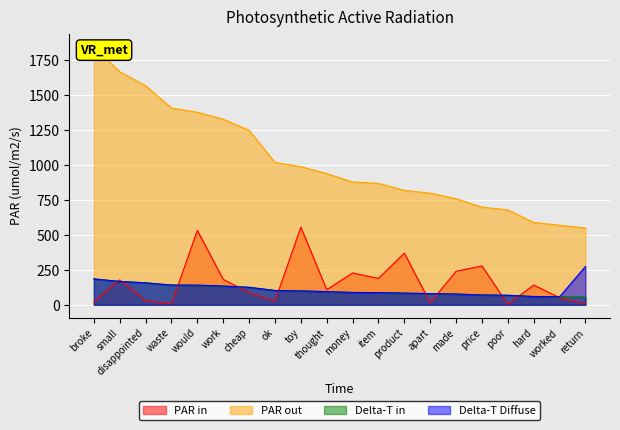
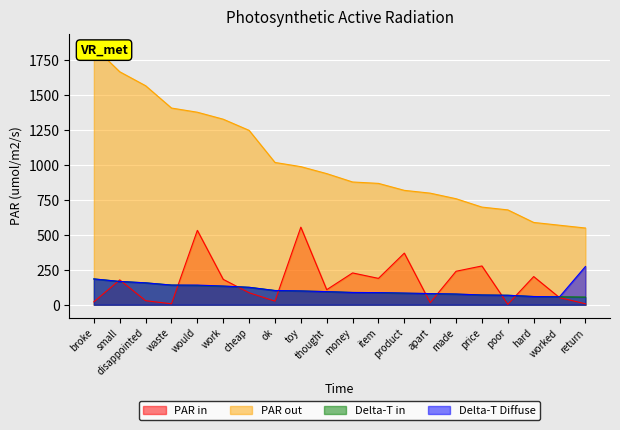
  {
    "PAR in": {
      "broke": 20,
      "disappointed": 30,
      "waste": 10,
      "would": 530,
      "work": 180,
      "cheap": 90,
      "ok": 30,
      "toy": 560,
      "money": 230,
      "item": 190,
      "product": 370,
      "apart": 20,
      "made": 240,
      "price": 280,
      "poor": 0,
-     "hard": 140,
+     "hard": 200,
      "return": 10
    },
    "PAR out": {
      "small": 1670,
      "disappointed": 1570,
      "waste": 1410,
      "would": 1380,
      "work": 1330,
      "cheap": 1250,
      "ok": 1020,
      "toy": 990,
      "thought": 940,
      "money": 880,
      "item": 870,
      "product": 820,
      "apart": 800,
      "made": 760,
      "price": 700,
      "poor": 680,
      "hard": 590,
      "worked": 570,
      "return": 550
    },
    "Delta-T in": {
      "return": 60
    },
    "Delta-T Diffuse": {
      "return": 270
    }
  }
